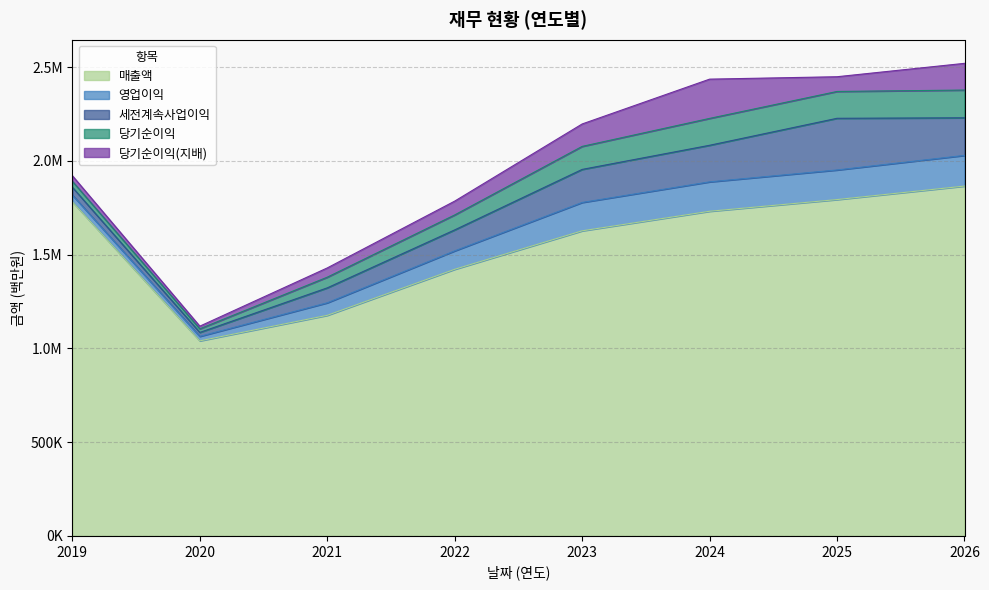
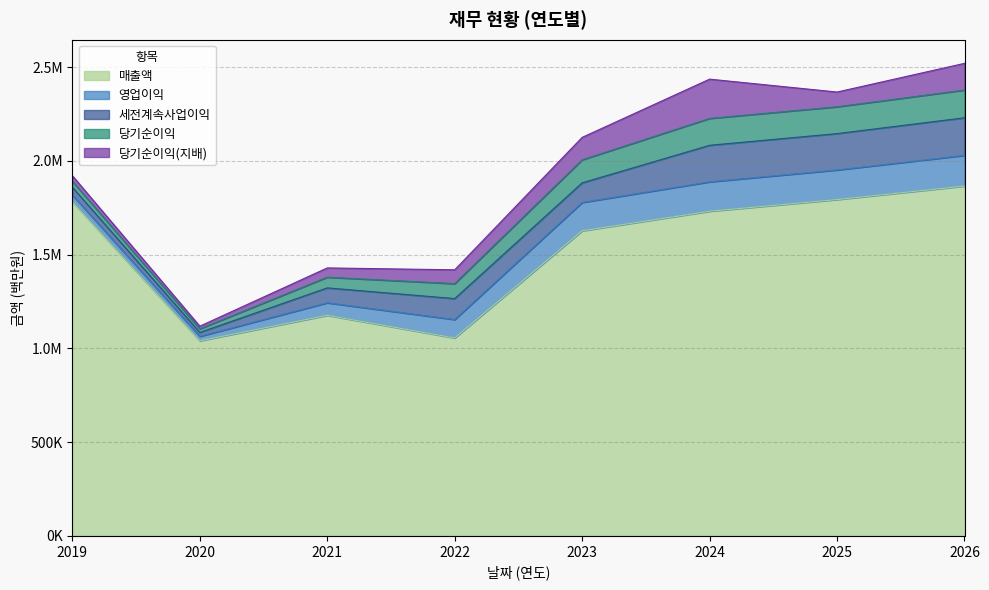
  {
    "매출액": {
      "2019": 1780000,
      "2020": 1040000,
      "2021": 1180000,
-     "2022": 1420000,
+     "2022": 1060000,
      "2023": 1630000,
      "2024": 1730000,
      "2025": 1790000,
      "2026": 1870000
    },
    "영업이익": {
      "2019": 40000,
      "2020": 20000,
      "2021": 70000,
      "2022": 100000,
      "2023": 150000,
      "2024": 160000,
      "2025": 160000,
      "2026": 160000
    },
    "세전계속사업이익": {
      "2019": 40000,
      "2020": 20000,
      "2021": 80000,
      "2022": 110000,
-     "2023": 180000,
+     "2023": 100000,
      "2024": 190000,
-     "2025": 280000,
+     "2025": 190000,
      "2026": 200000
    },
    "당기순이익": {
      "2019": 30000,
      "2020": 20000,
      "2021": 60000,
      "2022": 80000,
      "2023": 120000,
      "2024": 140000,
      "2025": 140000,
      "2026": 150000
    },
    "당기순이익(지배)": {
      "2019": 30000,
      "2020": 10000,
      "2021": 50000,
      "2022": 70000,
      "2023": 120000,
      "2024": 210000,
      "2025": 80000,
      "2026": 140000
    }
  }
